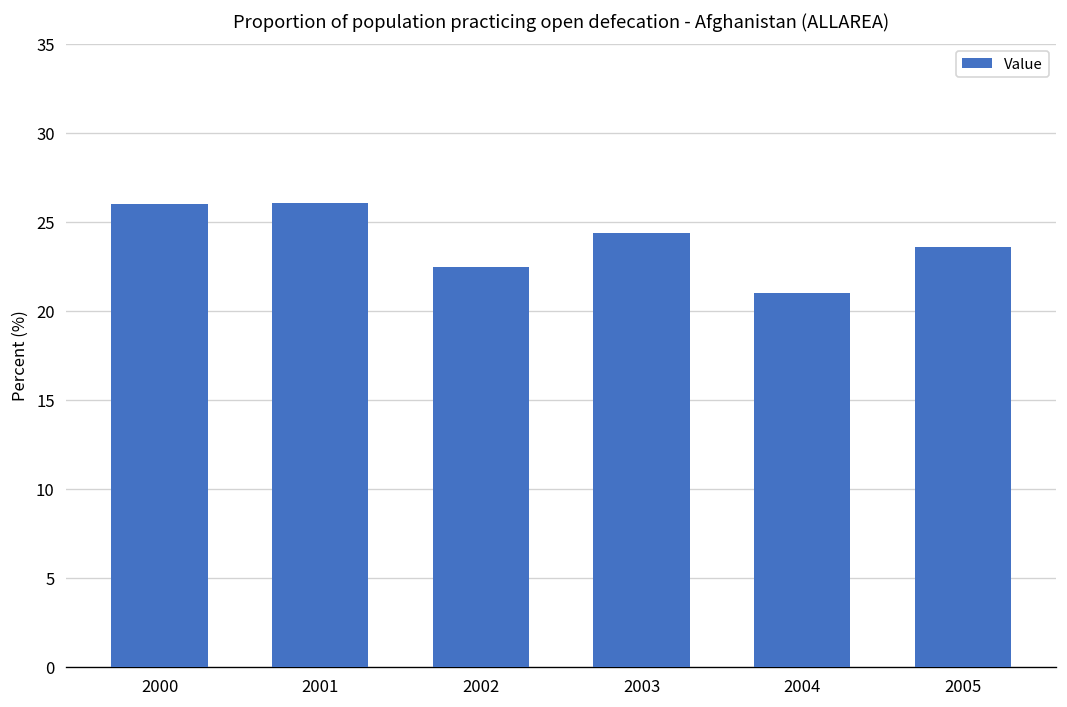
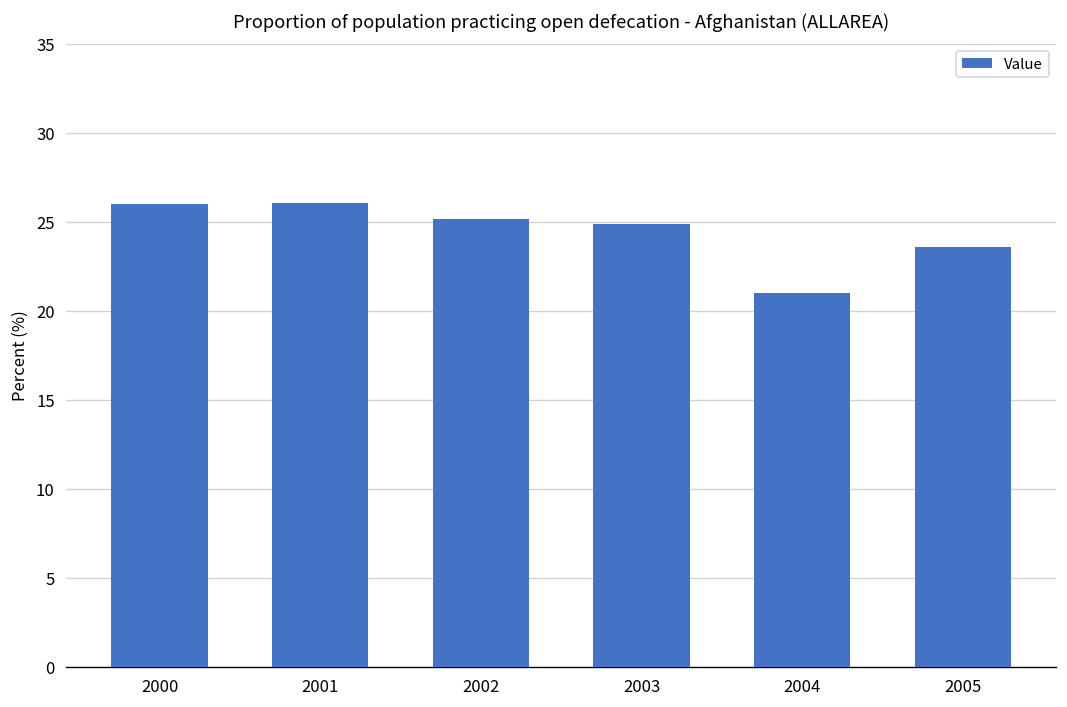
  {
    "2000": 26.0,
    "2001": 26.0,
-   "2002": 22.5,
-   "2003": 24.3,
+   "2002": 25.2,
+   "2003": 24.9,
    "2004": 21.0,
    "2005": 23.6
  }
